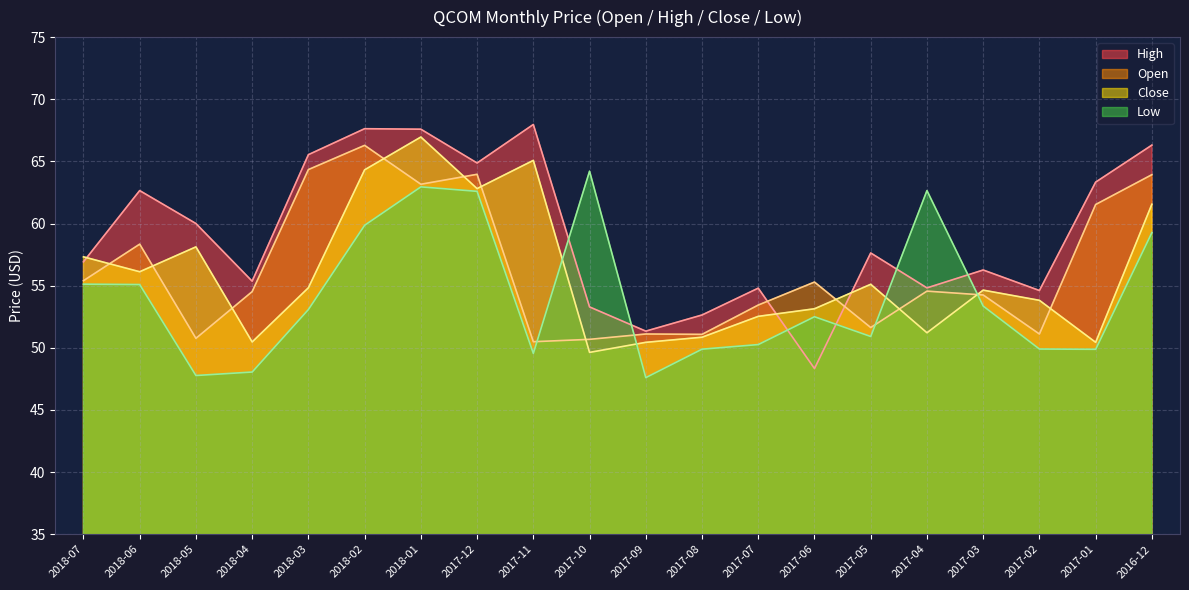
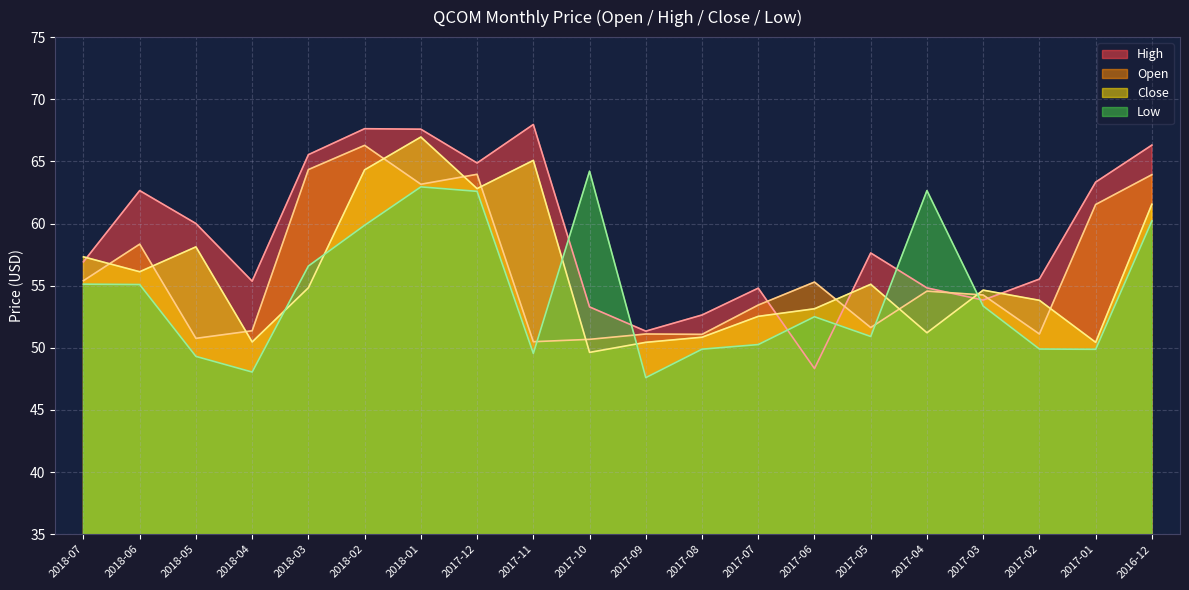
  {
    "High": {
      "2018-07": 56.9,
      "2018-06": 62.7,
      "2018-05": 60.0,
      "2018-04": 55.4,
      "2018-03": 65.5,
      "2018-02": 67.6,
      "2018-01": 67.6,
      "2017-12": 64.9,
      "2017-11": 68.0,
      "2017-10": 53.3,
      "2017-09": 51.3,
      "2017-08": 52.6,
      "2017-07": 54.8,
      "2017-06": 48.3,
      "2017-05": 57.6,
      "2017-04": 54.8,
-     "2017-03": 56.3,
-     "2017-02": 54.6,
+     "2017-03": 53.8,
+     "2017-02": 55.5,
      "2017-01": 63.3,
      "2016-12": 66.3
    },
    "Open": {
      "2018-07": 55.4,
      "2018-06": 58.3,
      "2018-05": 50.8,
-     "2018-04": 54.5,
+     "2018-04": 51.4,
      "2018-03": 64.3,
      "2018-02": 66.3,
      "2018-01": 63.2,
      "2017-12": 64.0,
      "2017-11": 50.5,
      "2017-10": 50.7,
      "2017-09": 51.1,
      "2017-08": 51.1,
      "2017-07": 53.4,
      "2017-06": 55.3,
      "2017-05": 51.6,
      "2017-04": 54.6,
      "2017-03": 54.3,
      "2017-02": 51.1,
      "2017-01": 61.5,
      "2016-12": 63.9
    },
    "Close": {
      "2018-07": 57.3,
      "2018-06": 56.1,
      "2018-05": 58.1,
      "2018-04": 50.5,
      "2018-03": 54.8,
      "2018-02": 64.3,
      "2018-01": 67.0,
      "2017-12": 62.8,
      "2017-11": 65.1,
      "2017-10": 49.6,
      "2017-09": 50.4,
      "2017-08": 50.9,
      "2017-07": 52.5,
      "2017-06": 53.1,
      "2017-05": 55.1,
      "2017-04": 51.2,
      "2017-03": 54.6,
      "2017-02": 53.8,
      "2017-01": 50.4,
      "2016-12": 61.6
    },
    "Low": {
      "2018-07": 55.1,
      "2018-06": 55.1,
-     "2018-05": 47.8,
+     "2018-05": 49.3,
      "2018-04": 48.1,
-     "2018-03": 53.1,
+     "2018-03": 56.6,
      "2018-02": 59.9,
      "2018-01": 63.0,
      "2017-12": 62.6,
      "2017-11": 49.6,
      "2017-10": 64.2,
      "2017-09": 47.6,
      "2017-08": 49.9,
      "2017-07": 50.3,
      "2017-06": 52.5,
      "2017-05": 50.9,
      "2017-04": 62.7,
      "2017-03": 53.4,
      "2017-02": 49.9,
      "2017-01": 49.9,
-     "2016-12": 59.3
+     "2016-12": 60.2
    }
  }
